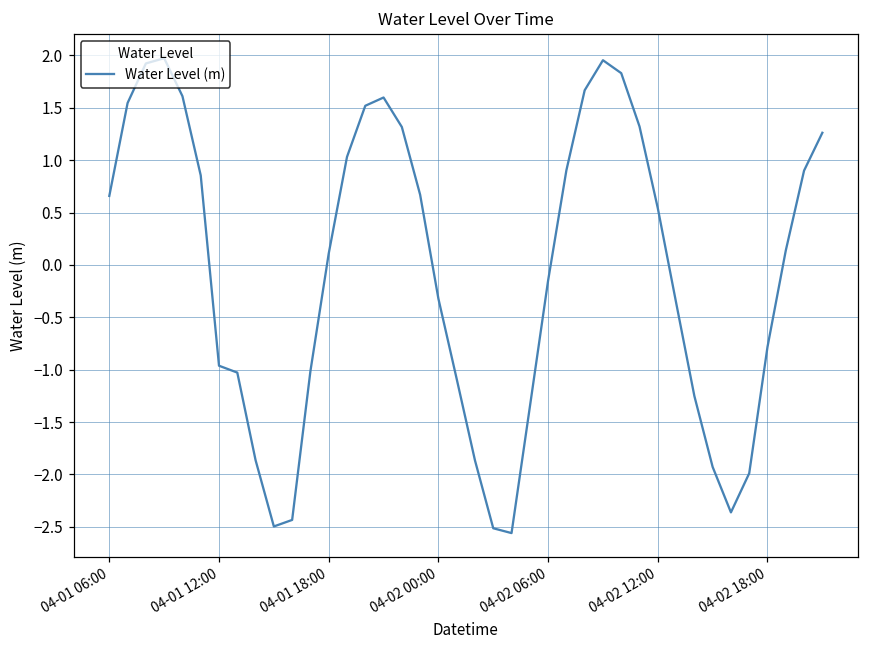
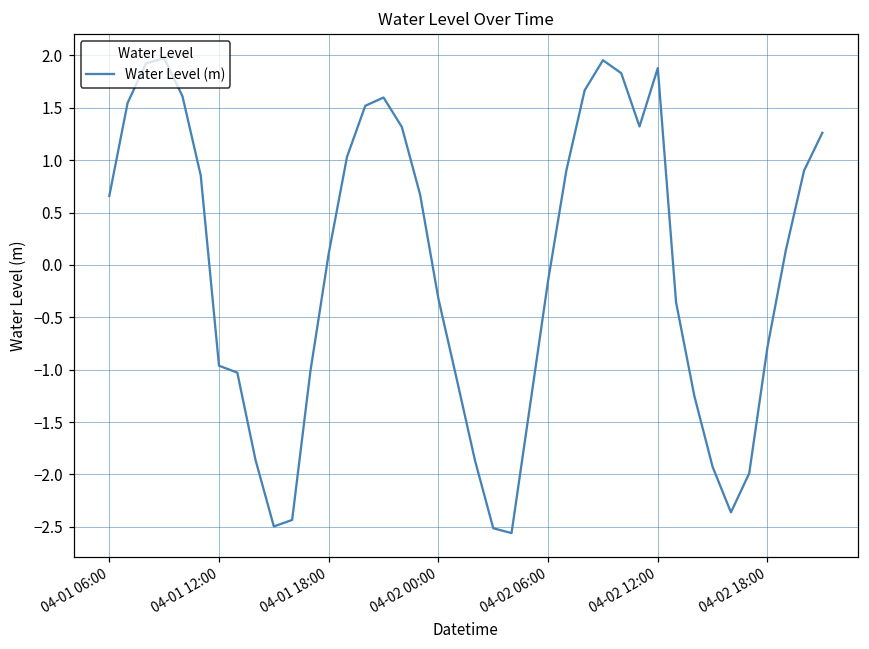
  {
    "04-01 06:00": 0.7,
    "04-01 12:00": -1.0,
    "04-01 18:00": 0.1,
    "04-02 00:00": -0.3,
    "04-02 06:00": -0.1,
-   "04-02 12:00": 0.5,
+   "04-02 12:00": 1.9,
    "04-02 18:00": -0.8
  }
